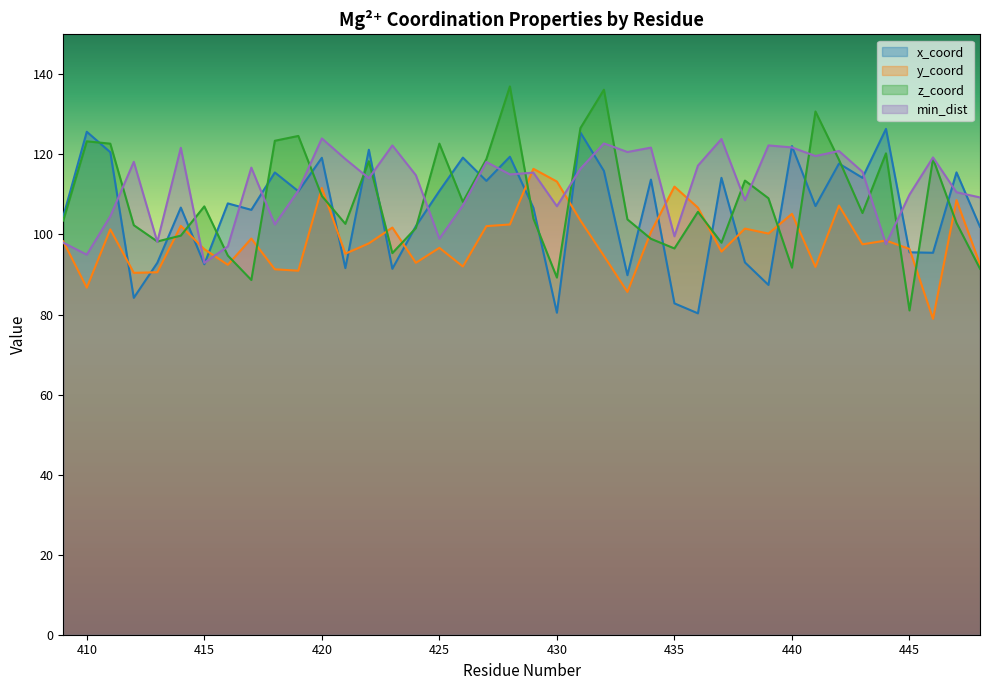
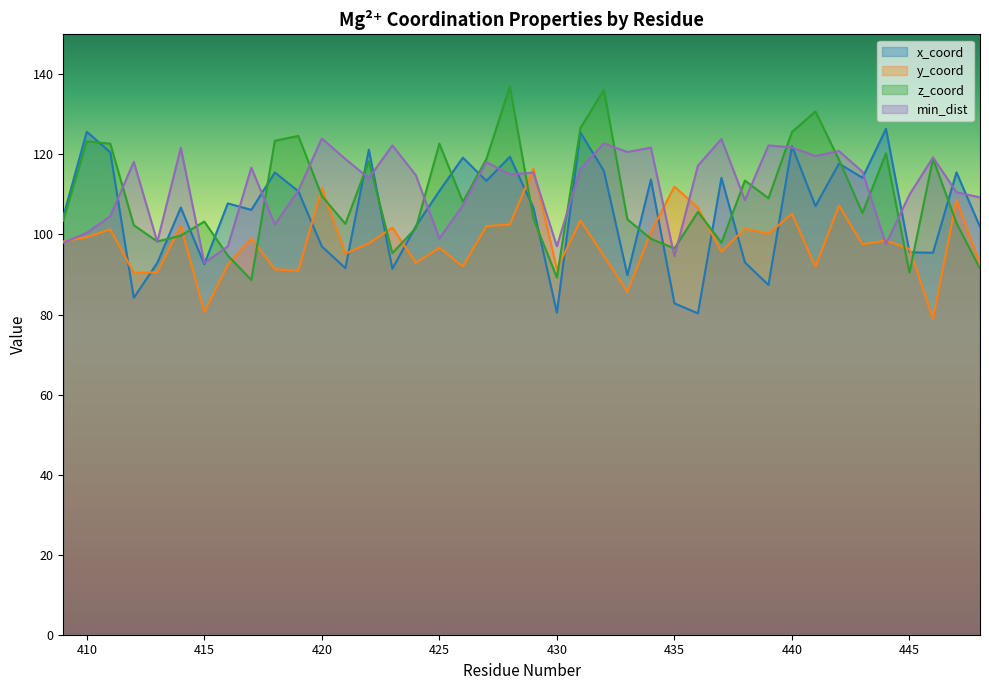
  {
    "x_coord": {
      "410": 126,
-     "420": 119,
+     "420": 97,
      "425": 111,
      "430": 80,
      "435": 83,
      "445": 96
    },
    "y_coord": {
-     "410": 87,
-     "415": 96,
+     "410": 99,
+     "415": 81,
      "420": 112,
      "425": 97,
-     "430": 113,
+     "430": 91,
      "435": 112,
      "440": 105,
      "445": 96
    },
    "z_coord": {
      "410": 123,
-     "415": 107,
+     "415": 103,
      "420": 110,
      "425": 123,
      "430": 89,
      "435": 97,
-     "440": 92,
-     "445": 81
+     "440": 126,
+     "445": 90
    },
    "min_dist": {
-     "410": 95,
+     "410": 100,
      "420": 124,
      "425": 99,
-     "430": 107,
-     "435": 100,
+     "430": 97,
+     "435": 95,
      "445": 110
    }
  }
